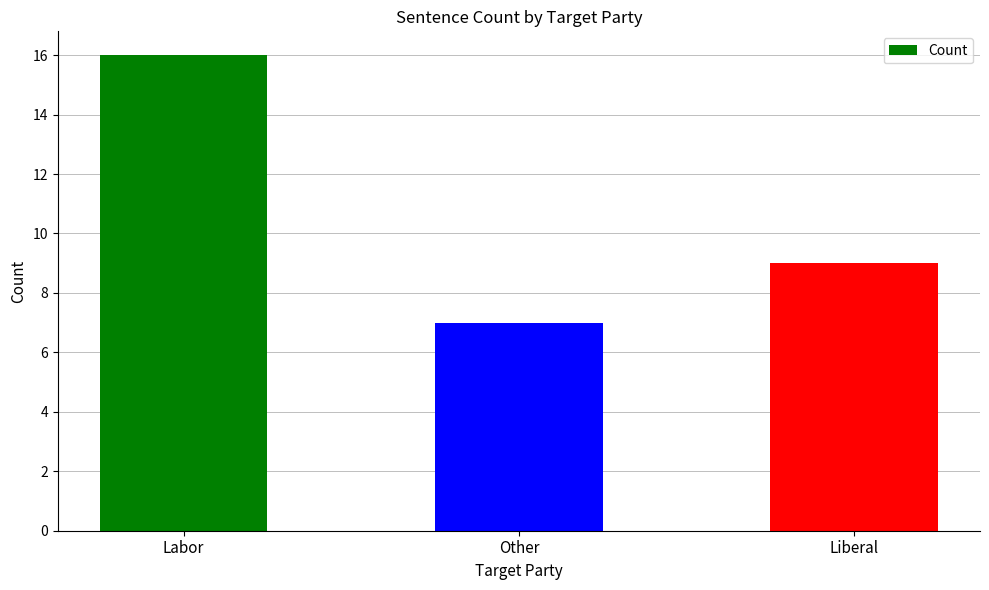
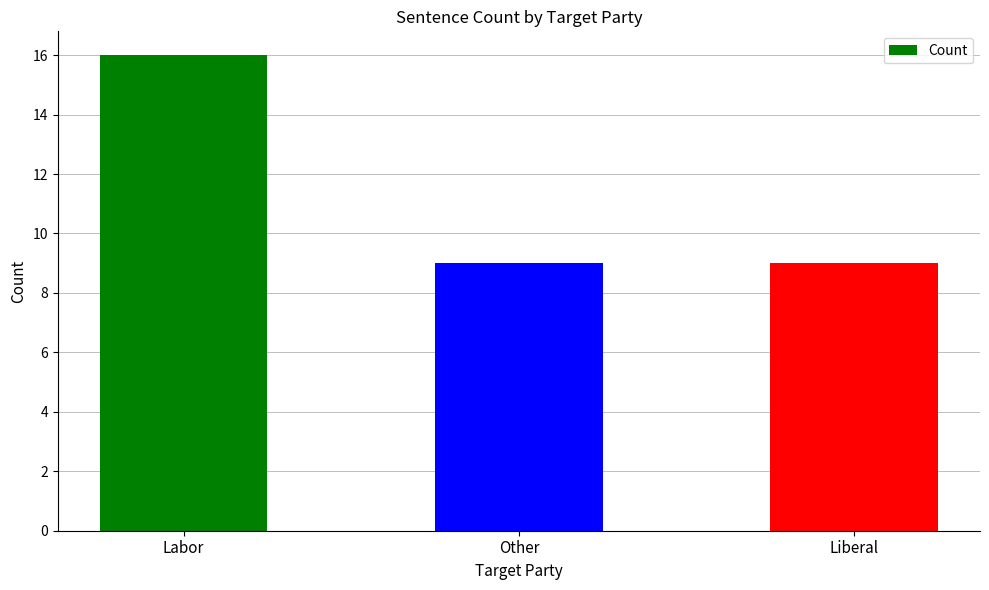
  {
    "Labor": 16,
-   "Other": 7,
+   "Other": 9,
    "Liberal": 9
  }
